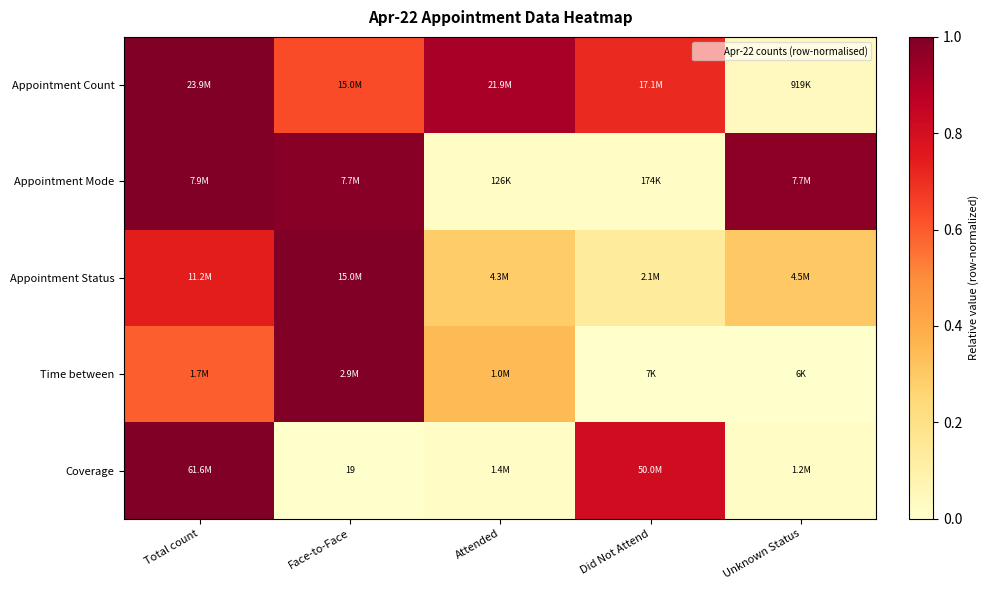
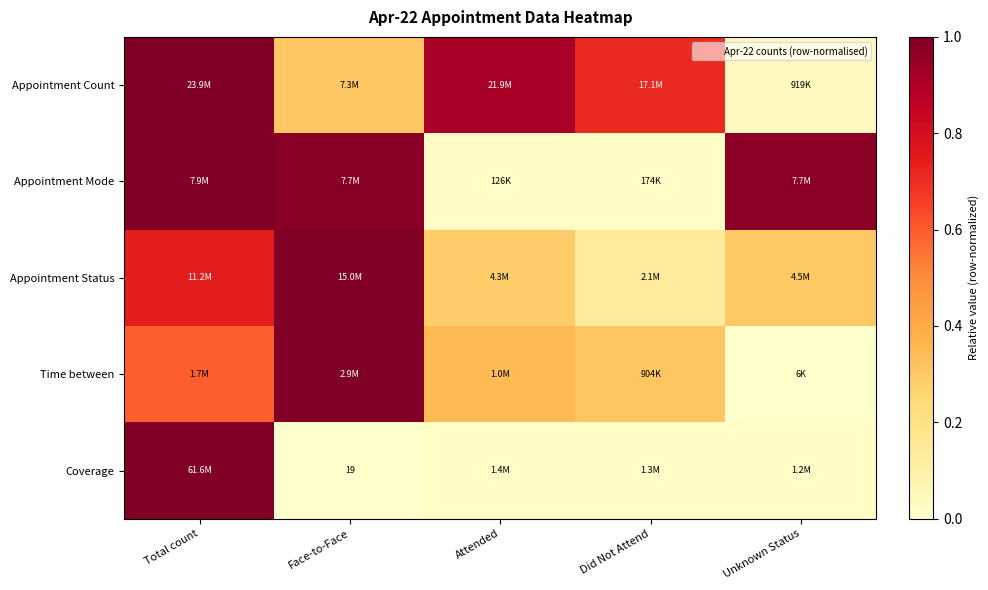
  {
    "Appointment Count": {
      "Total count": "23.9M",
-     "Face-to-Face": "15.0M",
+     "Face-to-Face": "7.3M",
      "Attended": "21.9M",
      "Did Not Attend": "17.1M",
      "Unknown Status": "919K"
    },
    "Appointment Mode": {
      "Total count": "7.9M",
      "Face-to-Face": "7.7M",
      "Attended": "126K",
      "Did Not Attend": "174K",
      "Unknown Status": "7.7M"
    },
    "Appointment Status": {
      "Total count": "11.2M",
      "Face-to-Face": "15.0M",
      "Attended": "4.3M",
      "Did Not Attend": "2.1M",
      "Unknown Status": "4.5M"
    },
    "Time between": {
      "Total count": "1.7M",
      "Face-to-Face": "2.9M",
      "Attended": "1.0M",
-     "Did Not Attend": "7K",
+     "Did Not Attend": "904K",
      "Unknown Status": "6K"
    },
    "Coverage": {
      "Total count": "61.6M",
      "Face-to-Face": "19",
      "Attended": "1.4M",
-     "Did Not Attend": "50.0M",
+     "Did Not Attend": "1.3M",
      "Unknown Status": "1.2M"
    }
  }
